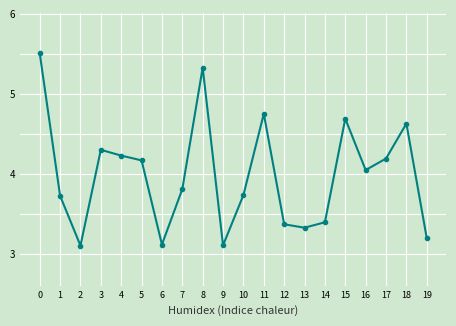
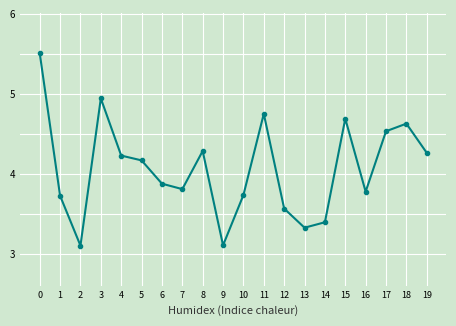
  {
    "0": 5.5,
    "1": 3.7,
    "2": 3.1,
-   "3": 4.3,
+   "3": 4.9,
    "4": 4.2,
    "5": 4.2,
-   "6": 3.1,
+   "6": 3.9,
    "7": 3.8,
-   "8": 5.3,
+   "8": 4.3,
    "9": 3.1,
    "10": 3.7,
    "11": 4.8,
-   "12": 3.4,
+   "12": 3.6,
    "13": 3.3,
    "14": 3.4,
    "15": 4.7,
-   "16": 4.1,
-   "17": 4.2,
+   "16": 3.8,
+   "17": 4.5,
    "18": 4.6,
-   "19": 3.2
+   "19": 4.3
  }
